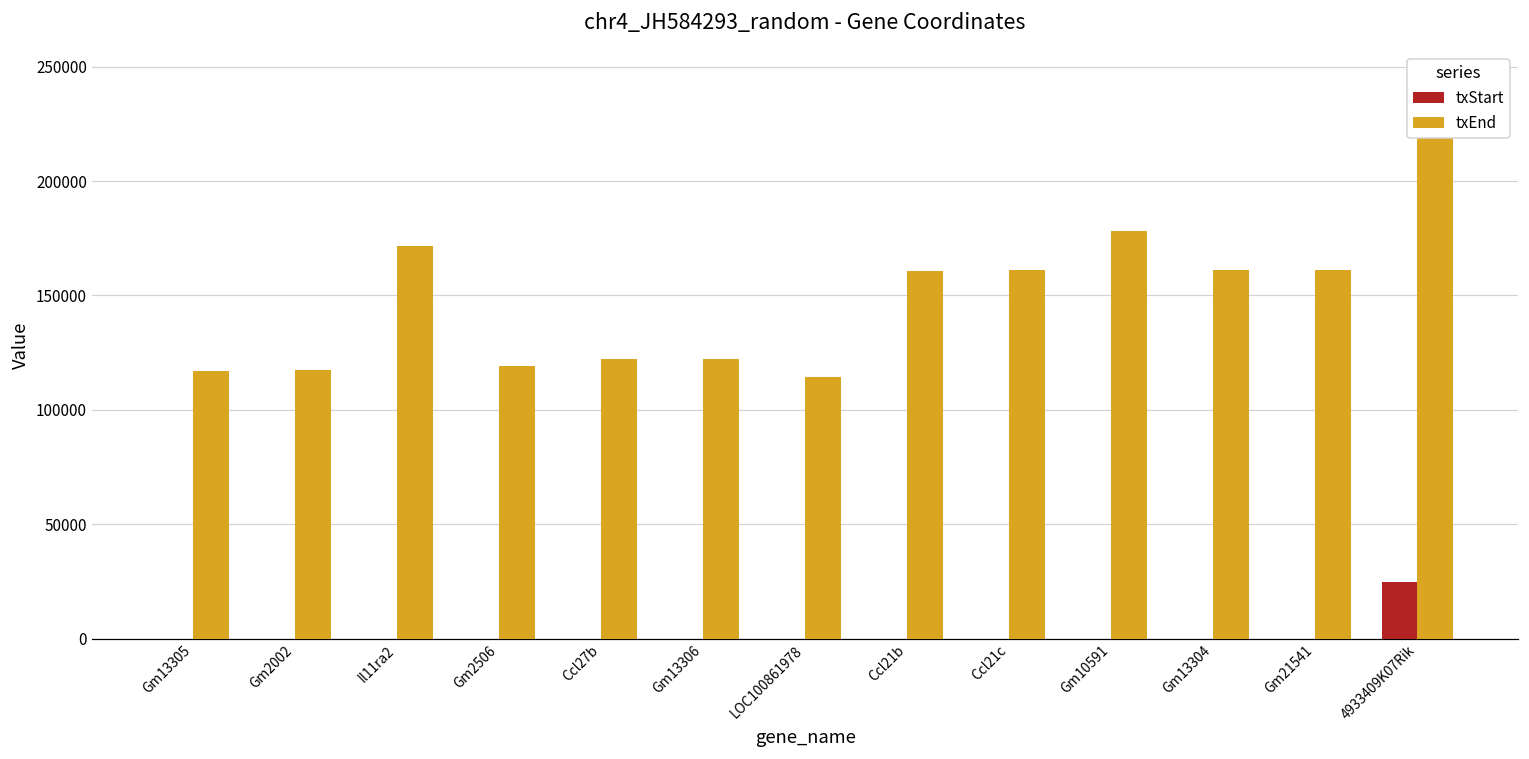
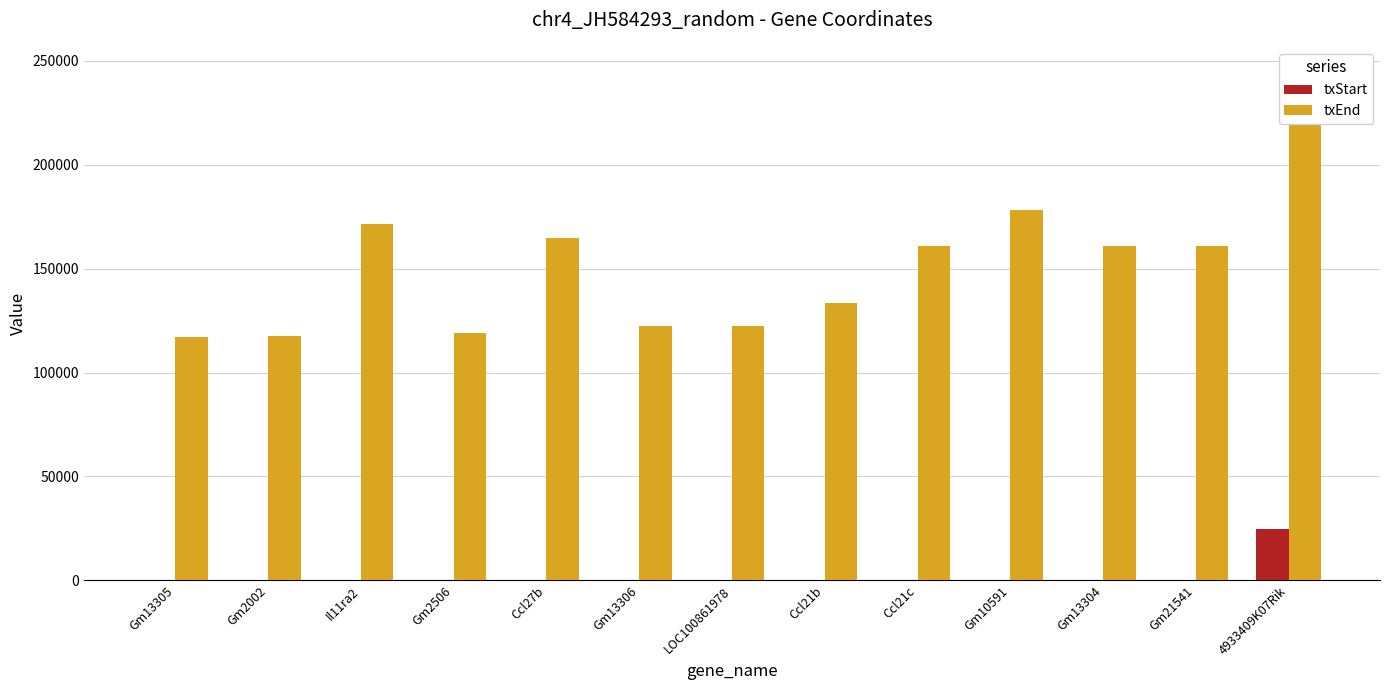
  {
    "txStart": {
      "Gm13305": 0,
      "Gm2002": 0,
      "Il11ra2": 0,
      "Gm2506": 0,
      "Ccl27b": 0,
      "Gm13306": 0,
      "LOC100861978": 0,
      "Ccl21b": 0,
      "Ccl21c": 0,
      "Gm10591": 0,
      "Gm13304": 0,
      "Gm21541": 0,
      "4933409K07Rik": 25000
    },
    "txEnd": {
      "Gm13305": 117000,
      "Gm2002": 118000,
      "Il11ra2": 171000,
      "Gm2506": 119000,
-     "Ccl27b": 122000,
+     "Ccl27b": 165000,
      "Gm13306": 122000,
-     "LOC100861978": 114000,
-     "Ccl21b": 161000,
+     "LOC100861978": 122000,
+     "Ccl21b": 133000,
      "Ccl21c": 161000,
      "Gm10591": 178000,
      "Gm13304": 161000,
      "Gm21541": 161000
    }
  }
